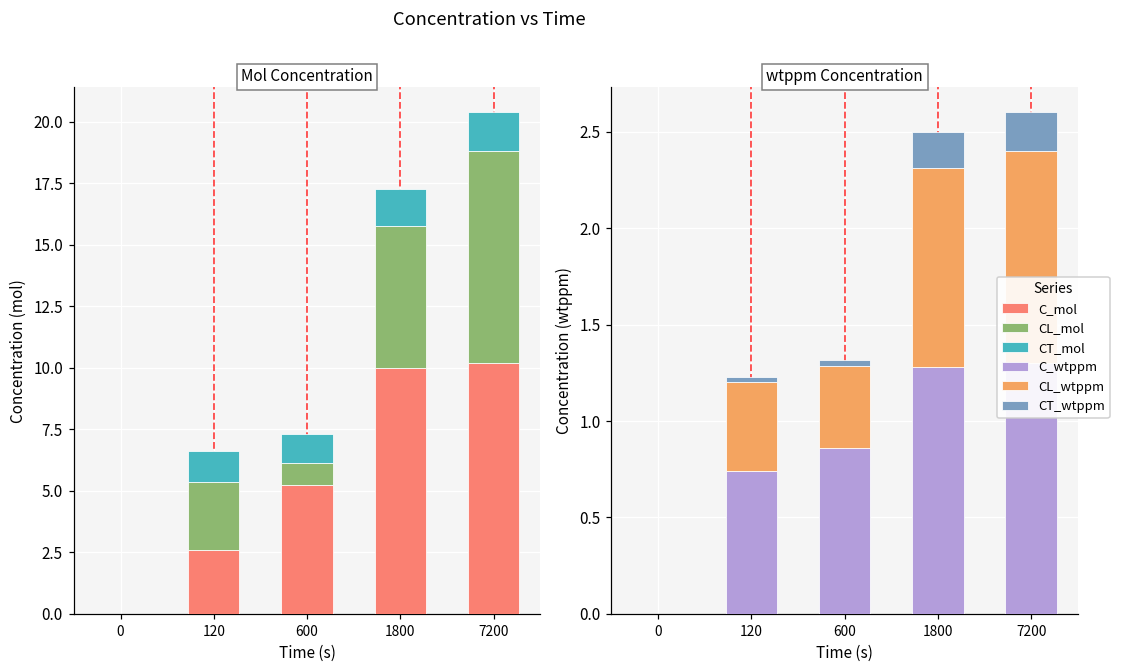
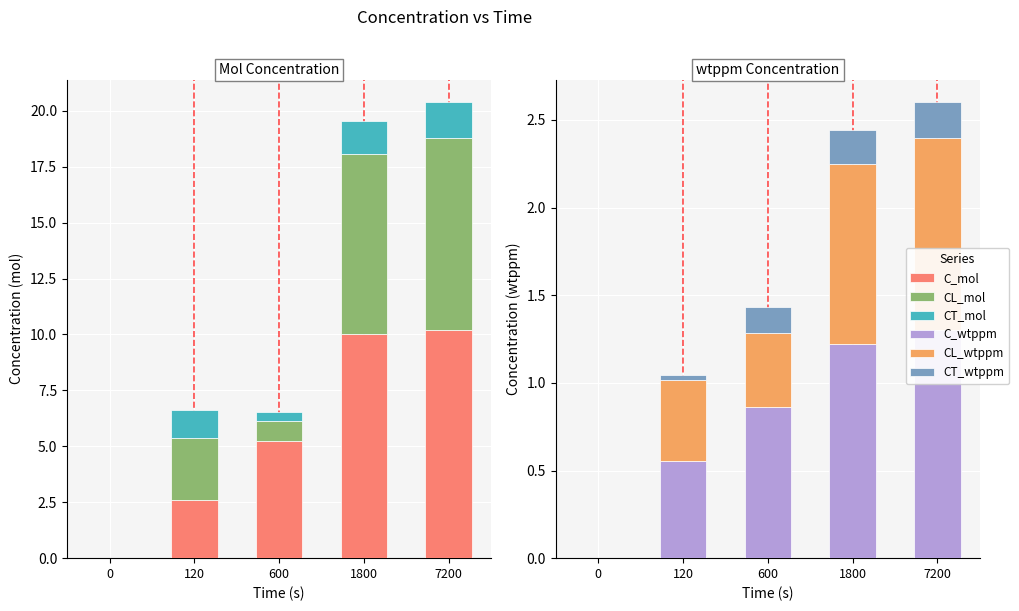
  {
    "Mol Concentration": {
      "C_mol": {
        "0": 0.0,
        "120": 2.6,
        "600": 5.2,
        "1800": 10.0,
        "7200": 10.2
      },
      "CL_mol": {
        "0": 0.0,
        "120": 2.8,
        "600": 0.9,
-       "1800": 5.8,
+       "1800": 8.1,
        "7200": 8.6
      },
      "CT_mol": {
        "0": 0.0,
        "120": 1.2,
-       "600": 1.1,
+       "600": 0.4,
        "1800": 1.5,
        "7200": 1.6
      }
    },
    "wtppm Concentration": {
      "C_wtppm": {
        "0": 0.00,
-       "120": 0.74,
+       "120": 0.56,
        "600": 0.86,
-       "1800": 1.28
+       "1800": 1.22
      },
      "CL_wtppm": {
        "0": 0.00,
        "120": 0.46,
        "600": 0.42,
        "1800": 1.03,
        "7200": 1.10
      },
      "CT_wtppm": {
        "0": 0.00,
        "120": 0.03,
-       "600": 0.03,
+       "600": 0.15,
        "1800": 0.19,
        "7200": 0.20
      }
    }
  }
